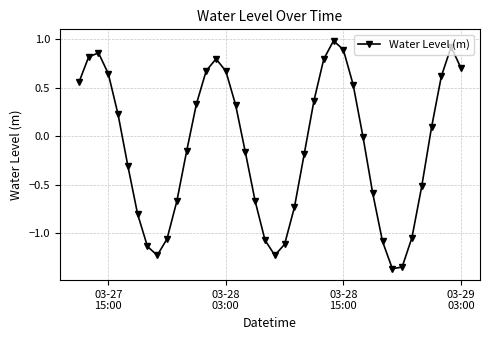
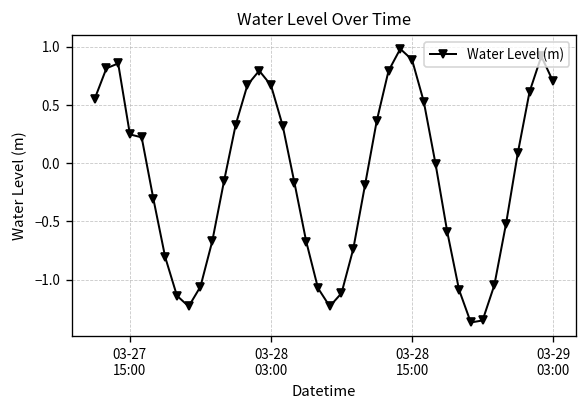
  {
-   "03-27 15:00": 0.6,
+   "03-27 15:00": 0.2,
    "03-28 03:00": 0.7,
    "03-28 15:00": 0.9,
    "03-29 03:00": 0.7
  }
